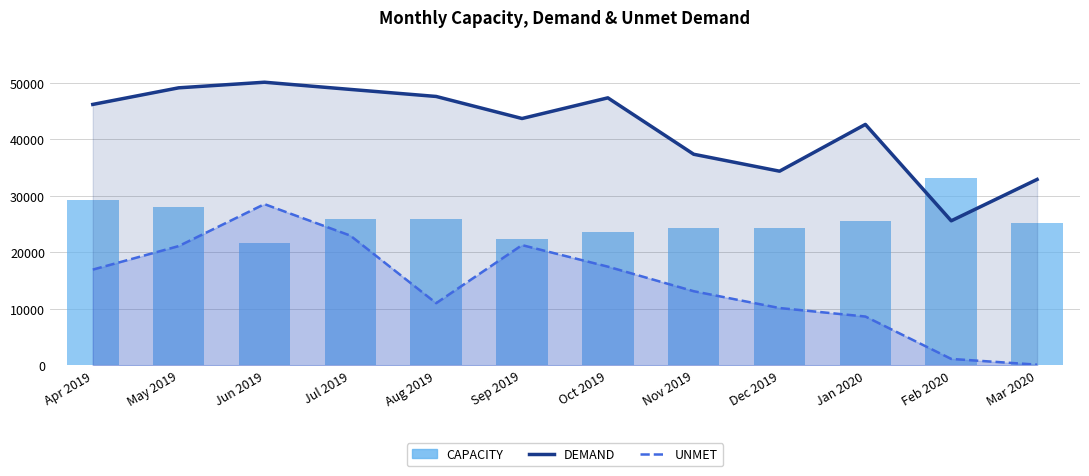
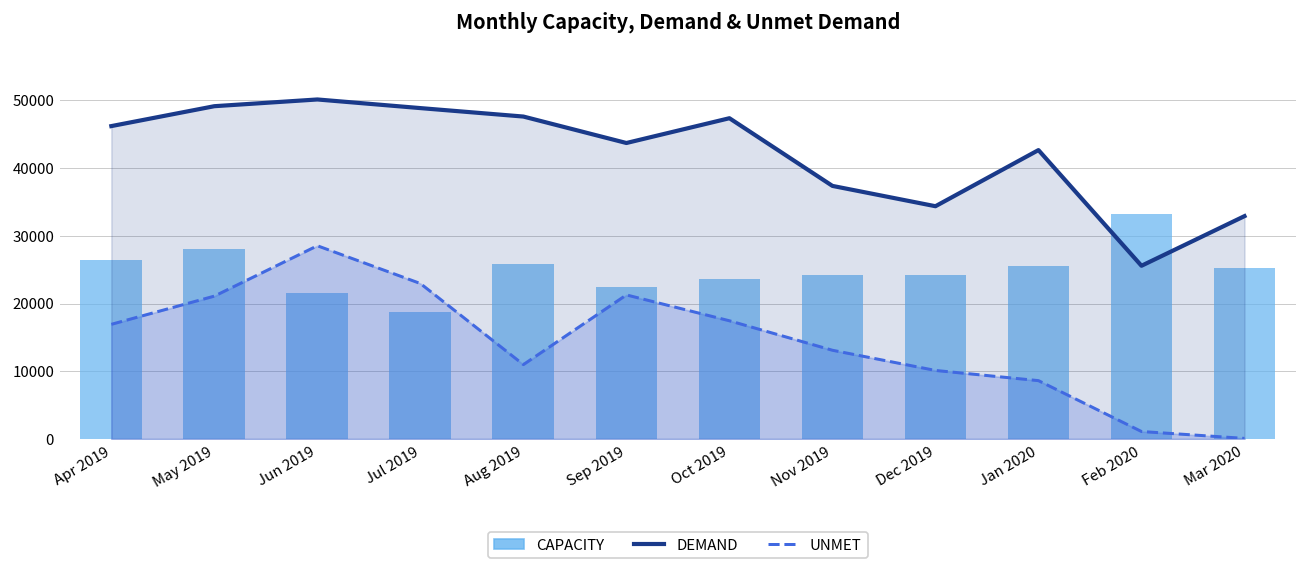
  {
    "CAPACITY": {
-     "Apr 2019": 29000,
+     "Apr 2019": 26000,
      "May 2019": 28000,
      "Jun 2019": 22000,
-     "Jul 2019": 26000,
+     "Jul 2019": 19000,
      "Aug 2019": 26000,
      "Sep 2019": 22000,
      "Oct 2019": 24000,
      "Nov 2019": 24000,
      "Dec 2019": 24000,
      "Jan 2020": 26000,
      "Feb 2020": 33000,
      "Mar 2020": 25000
    },
    "DEMAND": {
      "Apr 2019": 46000,
      "May 2019": 49000,
      "Jun 2019": 50000,
      "Jul 2019": 49000,
      "Aug 2019": 48000,
      "Sep 2019": 44000,
      "Oct 2019": 47000,
      "Nov 2019": 37000,
      "Dec 2019": 34000,
      "Jan 2020": 43000,
      "Feb 2020": 26000,
      "Mar 2020": 33000
    },
    "UNMET": {
      "Apr 2019": 17000,
      "May 2019": 21000,
      "Jun 2019": 29000,
      "Jul 2019": 23000,
      "Aug 2019": 11000,
      "Sep 2019": 21000,
      "Oct 2019": 17000,
      "Nov 2019": 13000,
      "Dec 2019": 10000,
      "Jan 2020": 9000,
      "Feb 2020": 1000,
      "Mar 2020": 0
    }
  }
